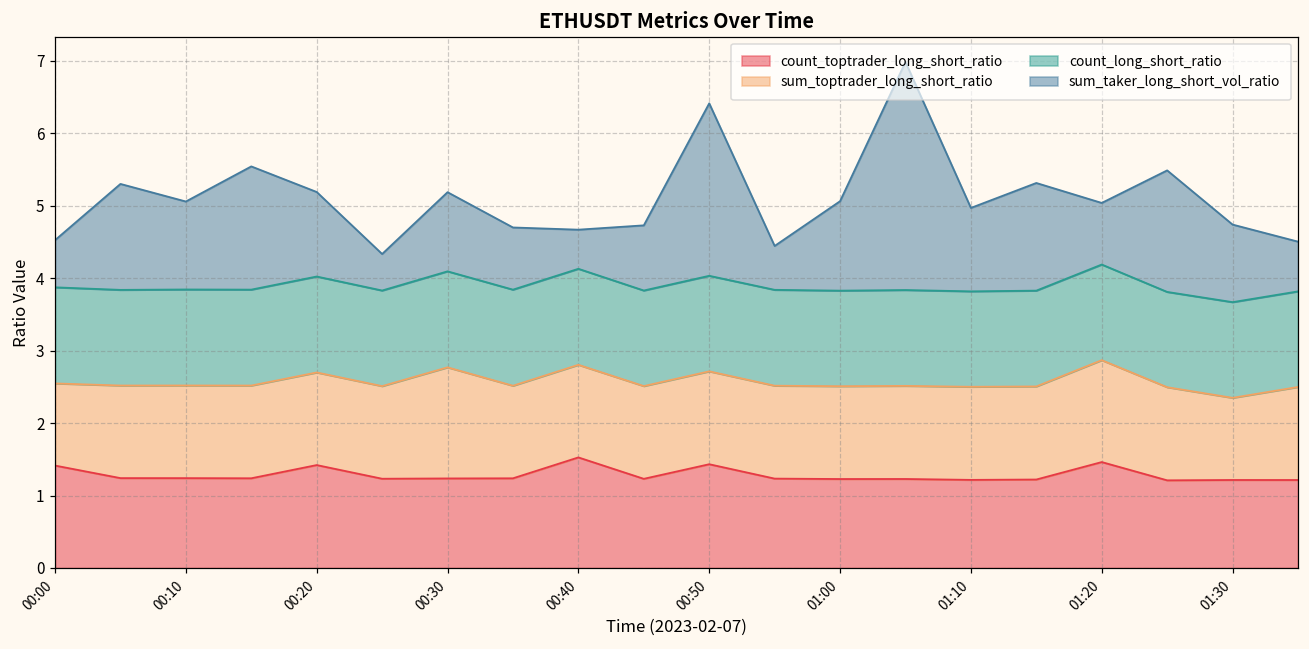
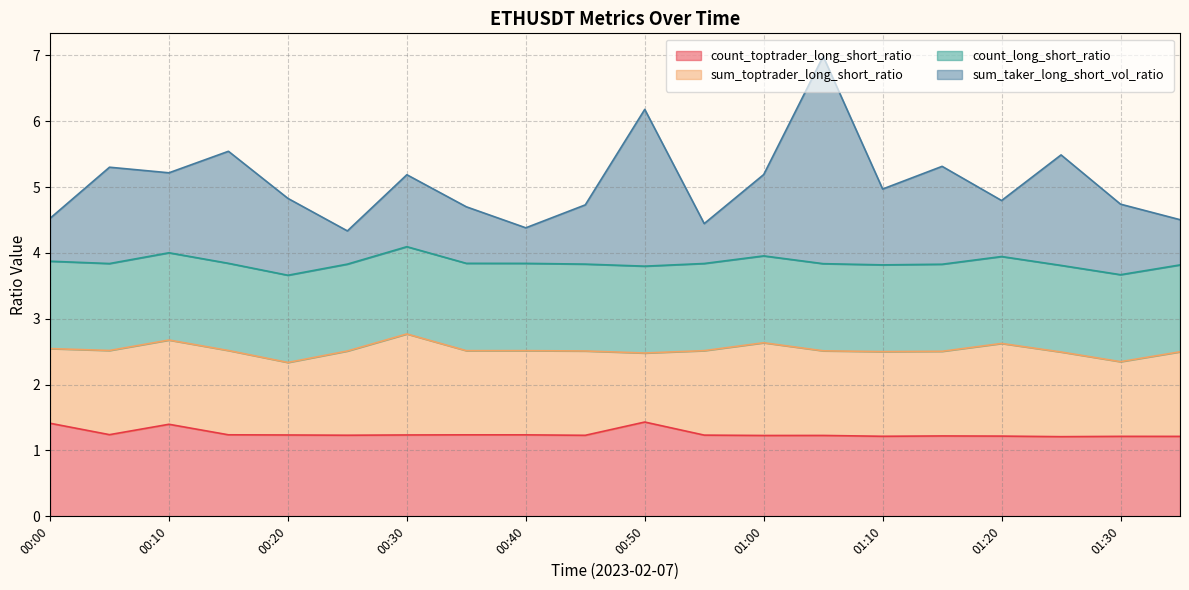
  {
    "count_toptrader_long_short_ratio": {
      "00:00": 1.4,
-     "00:10": 1.2,
-     "00:20": 1.4,
+     "00:10": 1.4,
+     "00:20": 1.2,
      "00:30": 1.2,
-     "00:40": 1.5,
+     "00:40": 1.2,
      "00:50": 1.4,
      "01:00": 1.2,
      "01:10": 1.2,
-     "01:20": 1.5,
+     "01:20": 1.2,
      "01:30": 1.2
    },
    "sum_toptrader_long_short_ratio": {
      "00:00": 1.1,
      "00:10": 1.3,
-     "00:20": 1.3,
+     "00:20": 1.1,
      "00:30": 1.5,
      "00:40": 1.3,
-     "00:50": 1.3,
-     "01:00": 1.3,
+     "00:50": 1.0,
+     "01:00": 1.4,
      "01:10": 1.3,
      "01:20": 1.4,
      "01:30": 1.1
    }
  }
